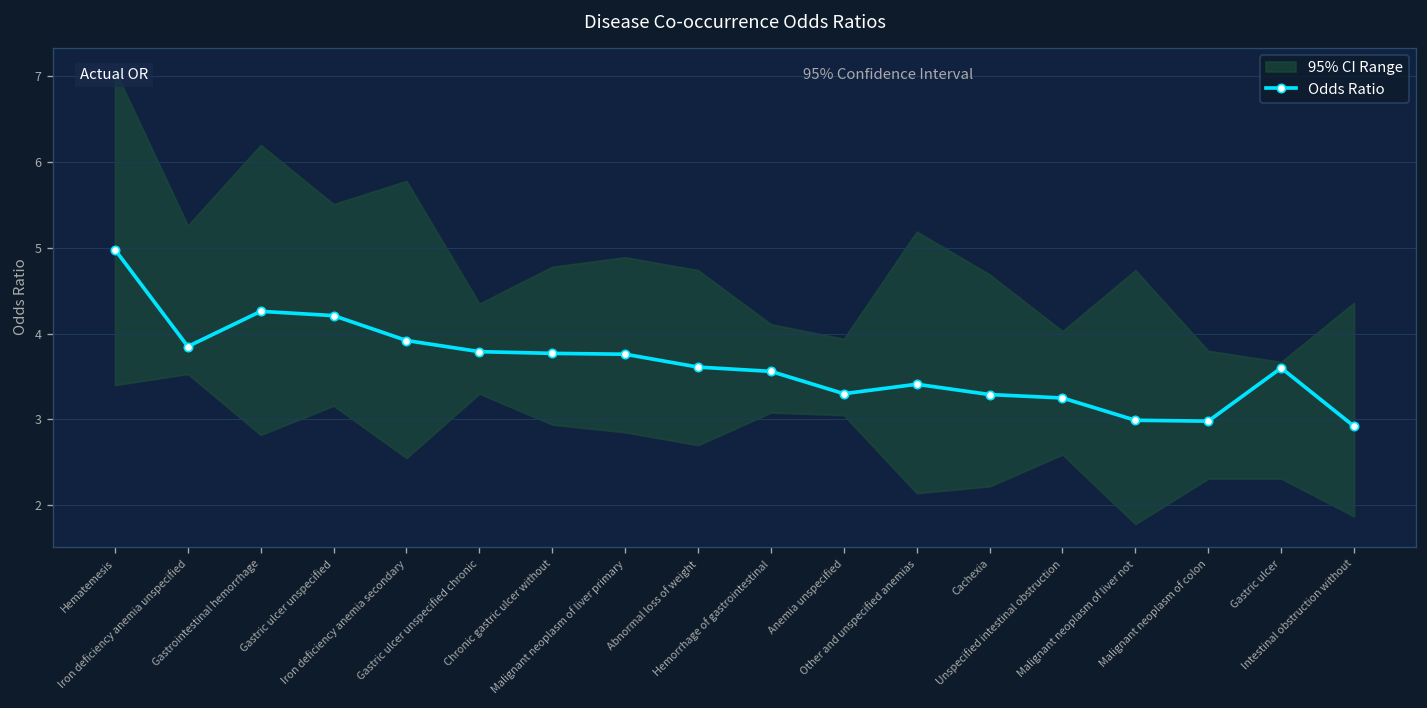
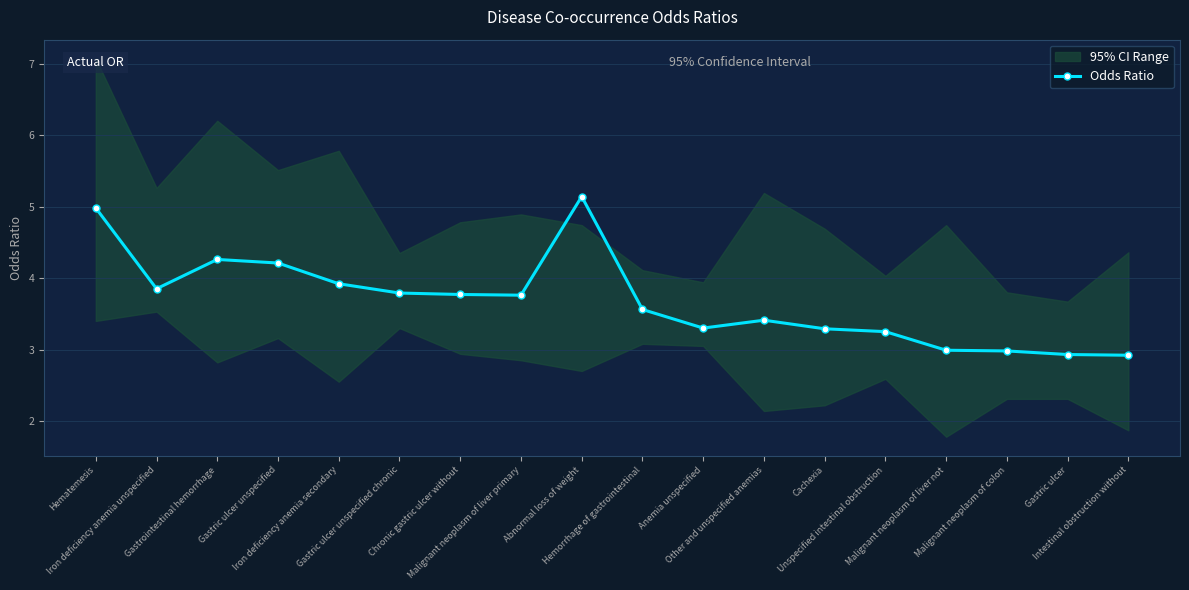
  {
    "Odds Ratio": {
      "Hematemesis": 5.0,
      "Iron deficiency anemia unspecified": 3.9,
      "Gastrointestinal hemorrhage": 4.3,
      "Gastric ulcer unspecified": 4.2,
      "Iron deficiency anemia secondary": 3.9,
      "Gastric ulcer unspecified chronic": 3.8,
      "Chronic gastric ulcer without": 3.8,
      "Malignant neoplasm of liver primary": 3.8,
-     "Abnormal loss of weight": 3.6,
+     "Abnormal loss of weight": 5.1,
      "Hemorrhage of gastrointestinal": 3.6,
      "Anemia unspecified": 3.3,
      "Other and unspecified anemias": 3.4,
      "Cachexia": 3.3,
      "Unspecified intestinal obstruction": 3.3,
      "Malignant neoplasm of liver not": 3.0,
      "Malignant neoplasm of colon": 3.0,
-     "Gastric ulcer": 3.6,
+     "Gastric ulcer": 2.9,
      "Intestinal obstruction without": 2.9
    }
  }
